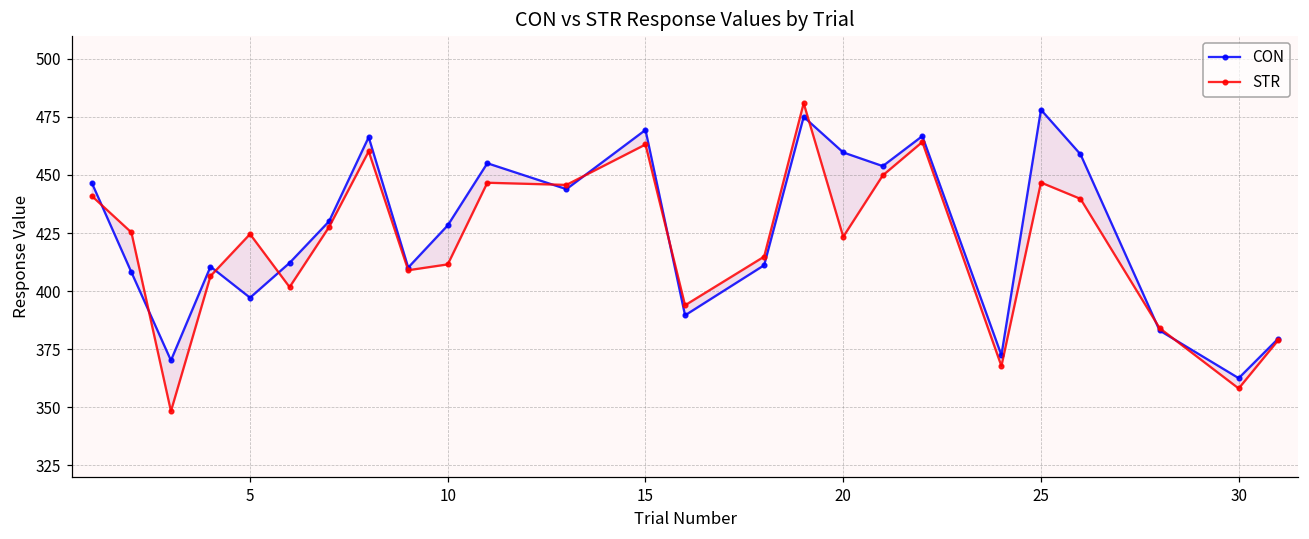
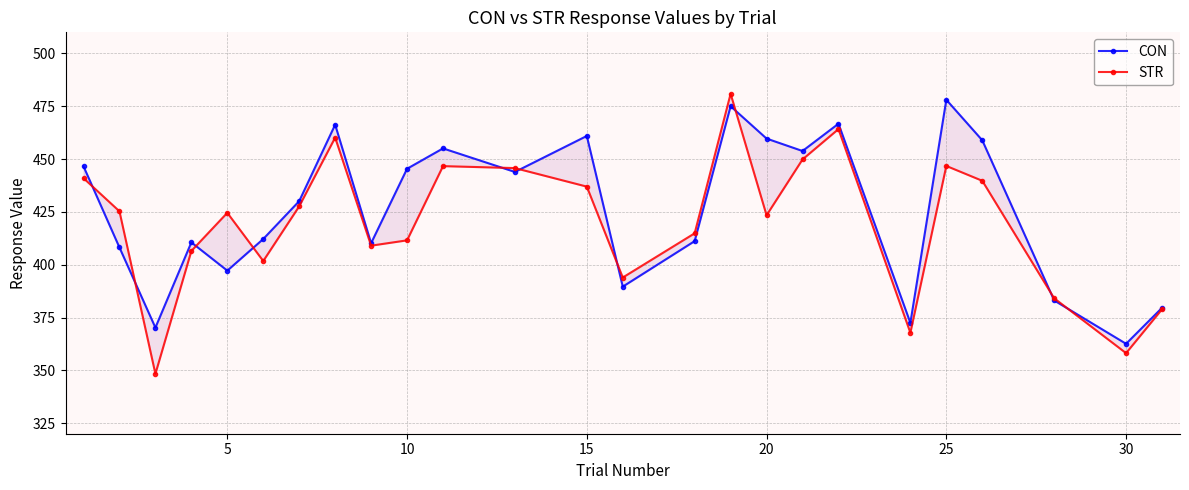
  {
    "CON": {
      "5": 397,
-     "10": 428,
-     "15": 469
+     "10": 445,
+     "15": 461
    },
    "STR": {
      "10": 412,
-     "15": 463,
+     "15": 437,
      "20": 423,
      "25": 447,
      "30": 358
    }
  }
